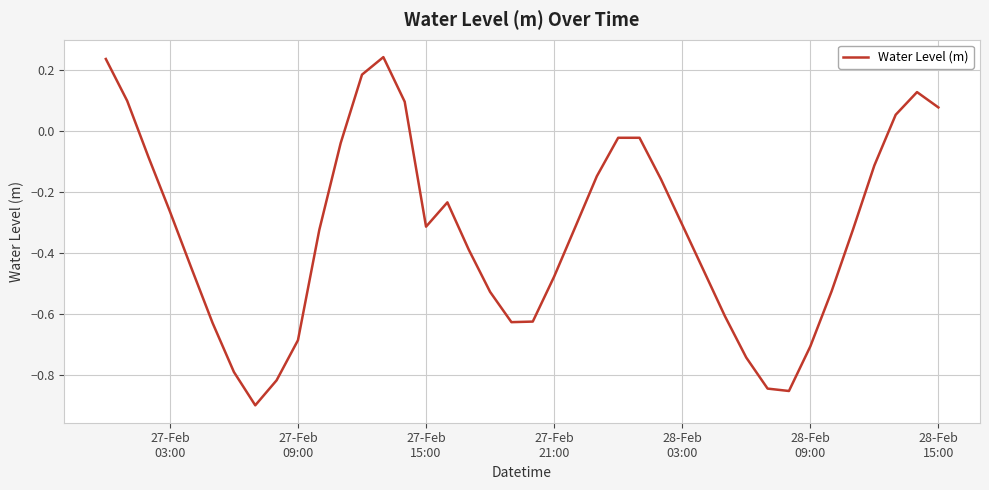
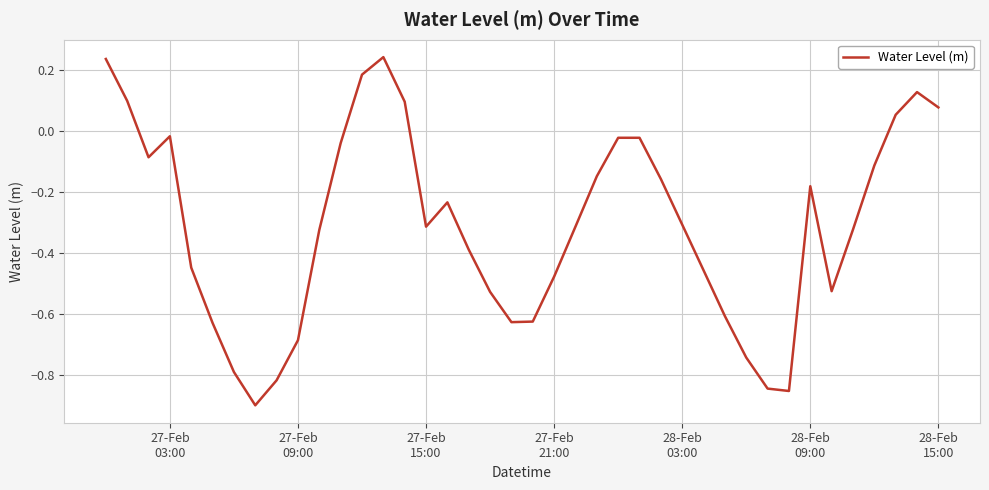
  {
-   "27-Feb 03:00": -0.26,
+   "27-Feb 03:00": -0.02,
    "27-Feb 09:00": -0.69,
    "27-Feb 15:00": -0.31,
    "27-Feb 21:00": -0.48,
    "28-Feb 03:00": -0.31,
-   "28-Feb 09:00": -0.71,
+   "28-Feb 09:00": -0.18,
    "28-Feb 15:00": 0.08
  }
